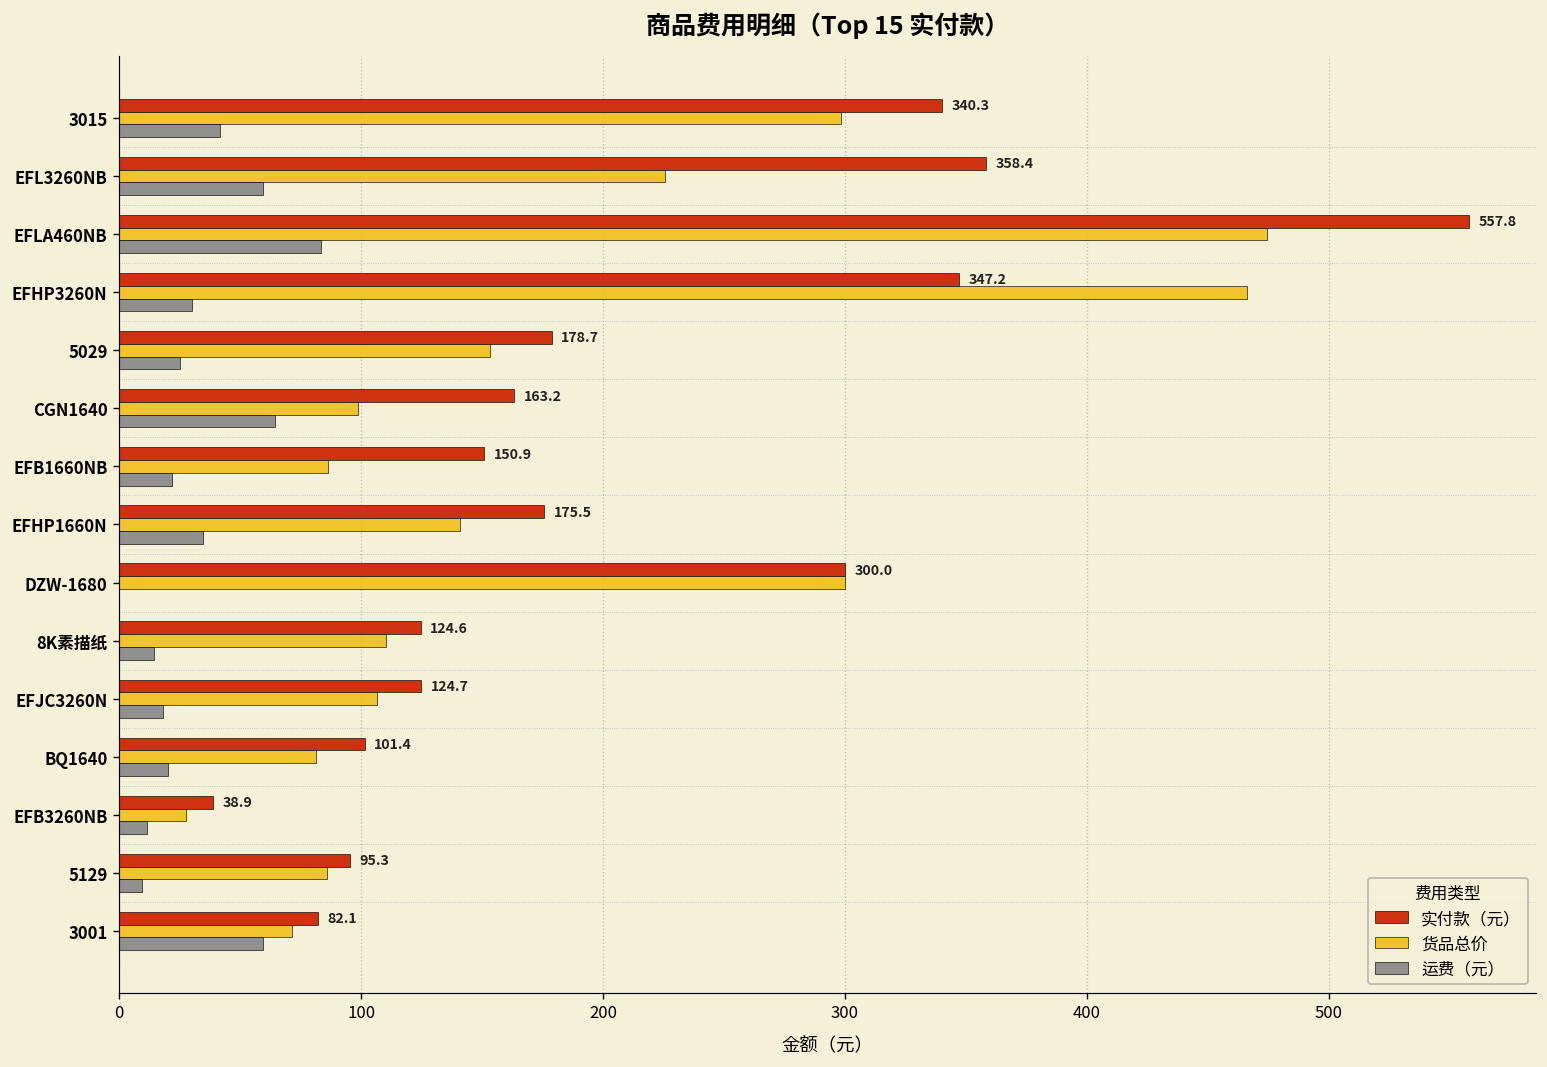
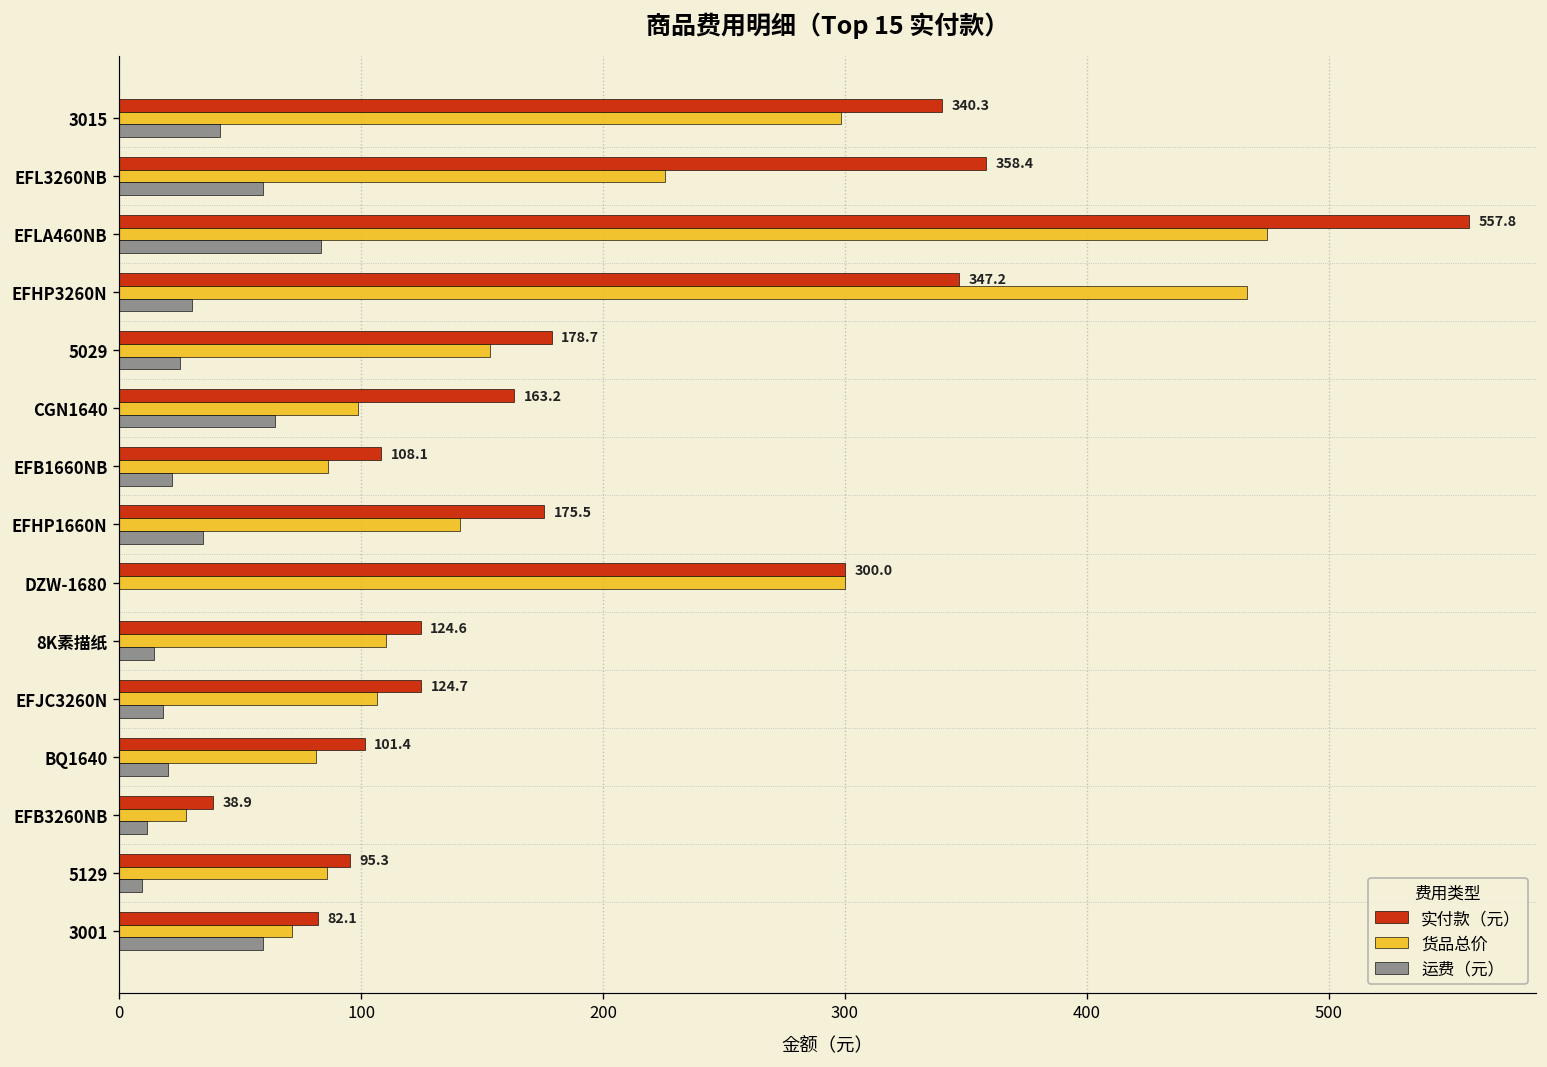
  {
    "实付款（元）": {
      "3015": 340.3,
      "EFL3260NB": 358.4,
      "EFLA460NB": 557.8,
      "EFHP3260N": 347.2,
      "5029": 178.7,
      "CGN1640": 163.2,
-     "EFB1660NB": 150.9,
+     "EFB1660NB": 108.1,
      "EFHP1660N": 175.5,
      "DZW-1680": 300.0,
      "8K素描纸": 124.6,
      "EFJC3260N": 124.7,
      "BQ1640": 101.4,
      "EFB3260NB": 38.9,
      "5129": 95.3,
      "3001": 82.1
    },
    "货品总价": {
      "3015": 299,
      "EFL3260NB": 226,
      "EFLA460NB": 474,
      "EFHP3260N": 466,
      "5029": 153,
      "CGN1640": 99,
      "EFB1660NB": 86,
      "EFHP1660N": 141,
      "8K素描纸": 110,
      "EFJC3260N": 107,
      "BQ1640": 81,
      "EFB3260NB": 27,
      "5129": 86,
      "3001": 72
    },
    "运费（元）": {
      "3015": 42,
      "EFL3260NB": 59,
      "EFLA460NB": 84,
      "EFHP3260N": 30,
      "5029": 25,
      "CGN1640": 64,
      "EFB1660NB": 22,
      "EFHP1660N": 35,
      "DZW-1680": 0,
      "8K素描纸": 15,
      "EFJC3260N": 18,
      "BQ1640": 20,
      "EFB3260NB": 11,
      "5129": 10,
      "3001": 60
    }
  }
